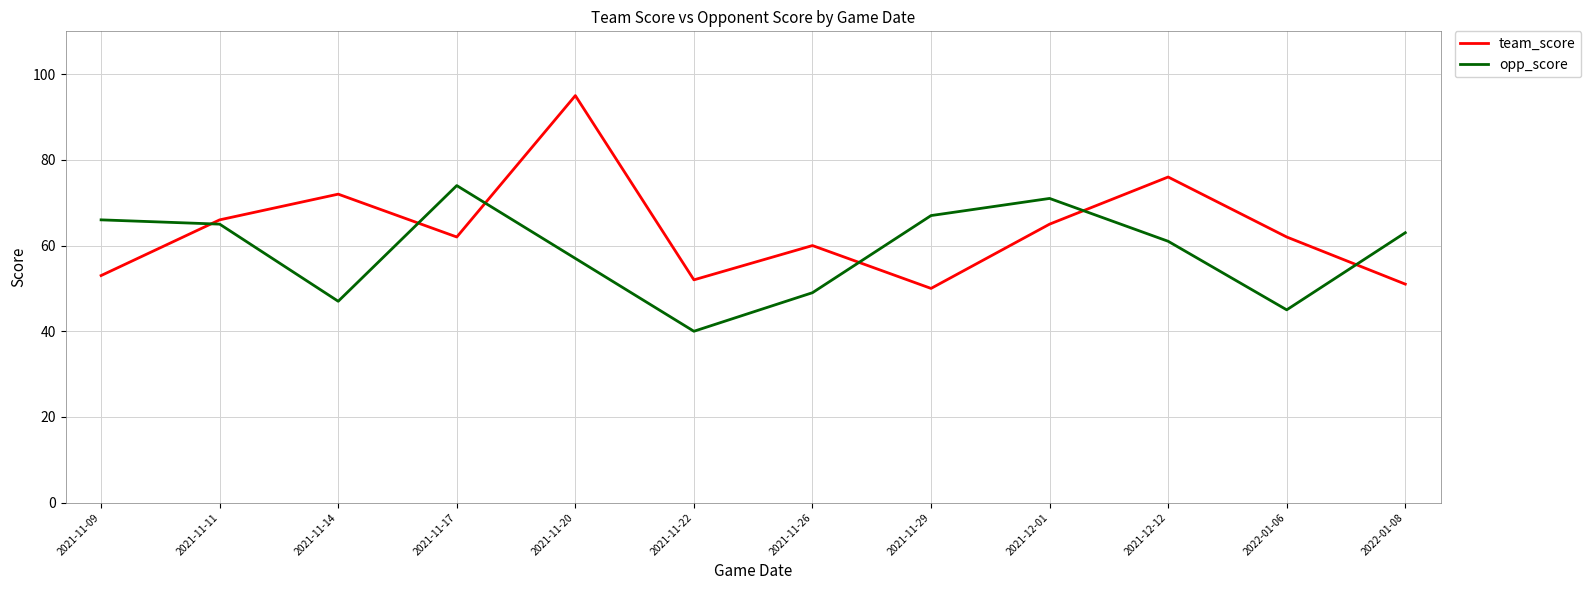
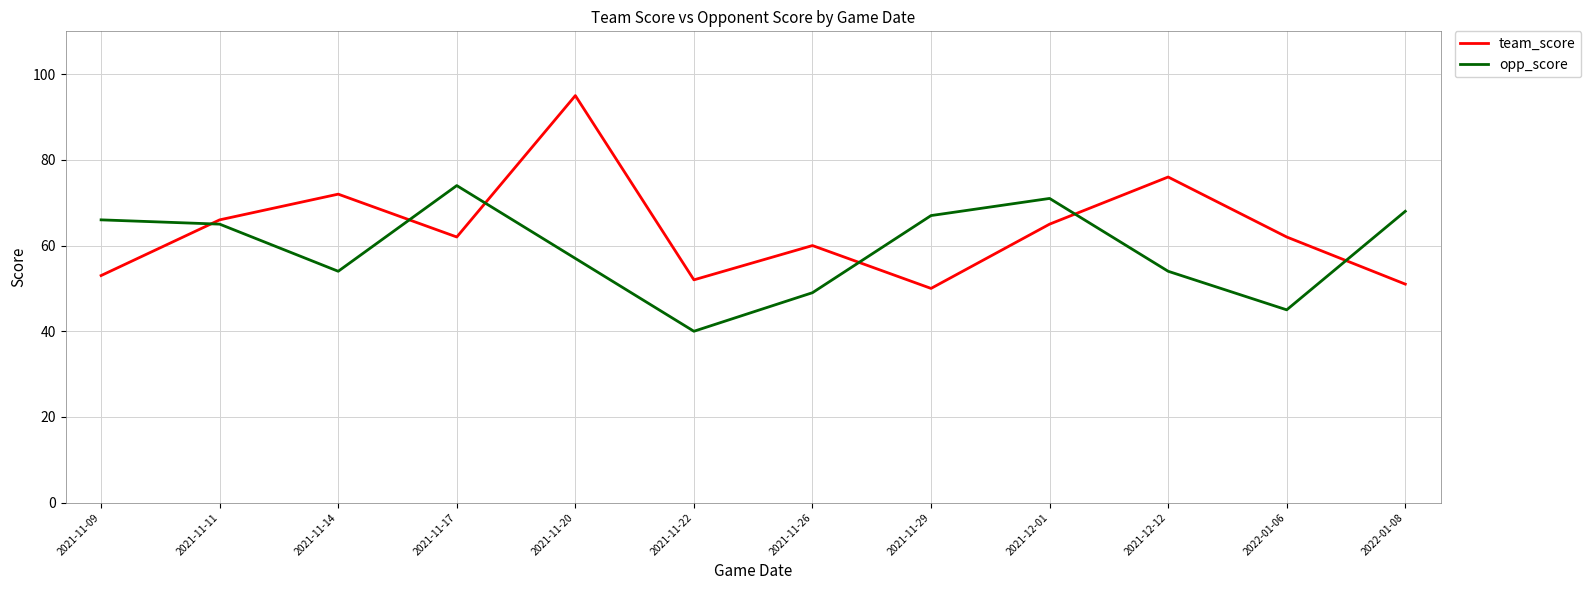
  {
    "team_score": {
      "2021-11-09": 53,
      "2021-11-11": 66,
      "2021-11-14": 72,
      "2021-11-17": 62,
      "2021-11-20": 95,
      "2021-11-22": 52,
      "2021-11-26": 60,
      "2021-11-29": 50,
      "2021-12-01": 65,
      "2021-12-12": 76,
      "2022-01-06": 62,
      "2022-01-08": 51
    },
    "opp_score": {
      "2021-11-09": 66,
      "2021-11-11": 65,
-     "2021-11-14": 47,
+     "2021-11-14": 54,
      "2021-11-17": 74,
      "2021-11-20": 57,
      "2021-11-22": 40,
      "2021-11-26": 49,
      "2021-11-29": 67,
      "2021-12-01": 71,
-     "2021-12-12": 61,
+     "2021-12-12": 54,
      "2022-01-06": 45,
-     "2022-01-08": 63
+     "2022-01-08": 68
    }
  }
